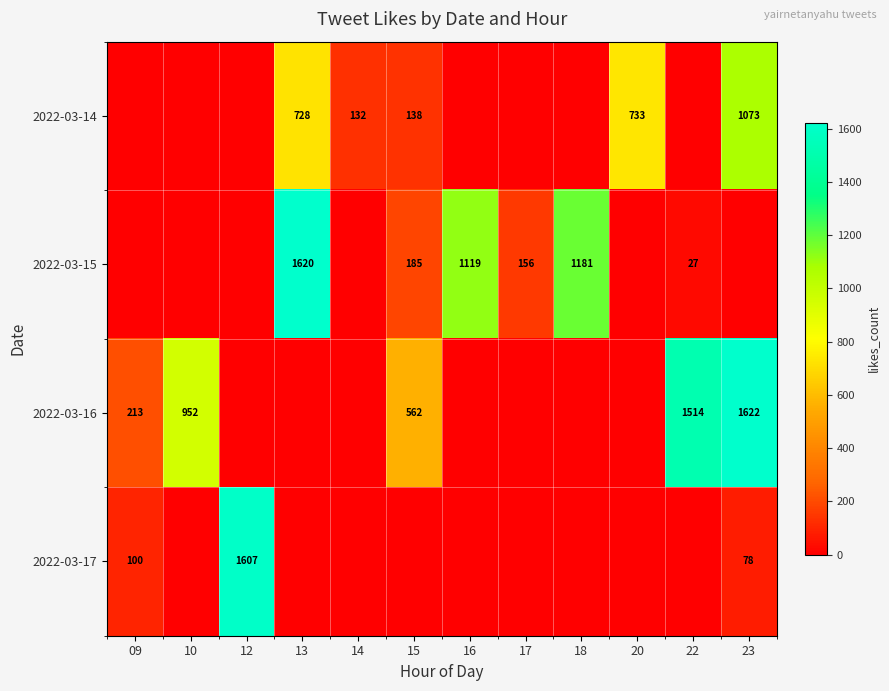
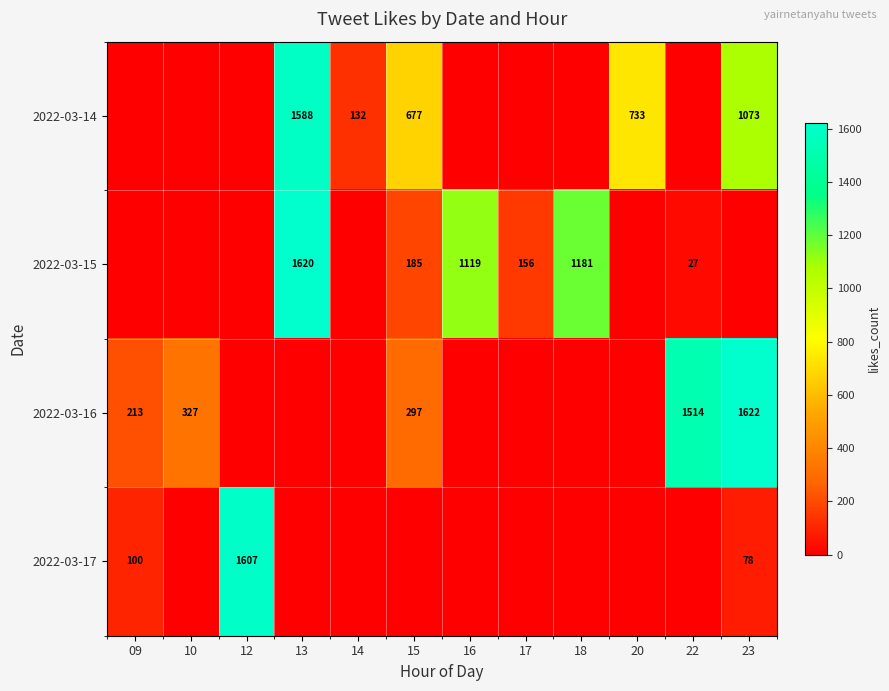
  {
    "2022-03-14": {
-     "13": 728,
+     "13": 1588,
      "14": 132,
-     "15": 138,
+     "15": 677,
      "20": 733,
      "23": 1073
    },
    "2022-03-15": {
      "13": 1620,
      "15": 185,
      "16": 1119,
      "17": 156,
      "18": 1181,
      "22": 27
    },
    "2022-03-16": {
      "09": 213,
-     "10": 952,
-     "15": 562,
+     "10": 327,
+     "15": 297,
      "22": 1514,
      "23": 1622
    },
    "2022-03-17": {
      "09": 100,
      "12": 1607,
      "23": 78
    }
  }
